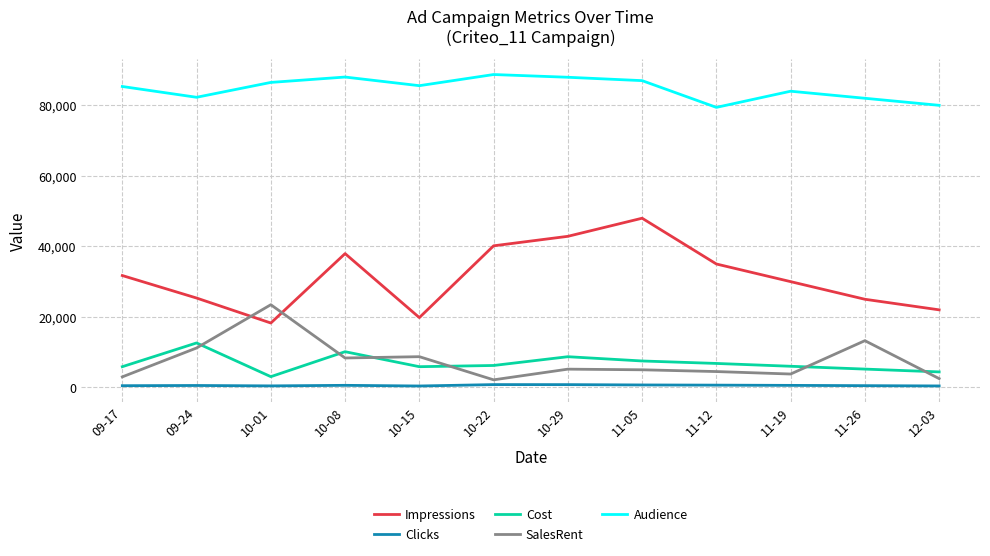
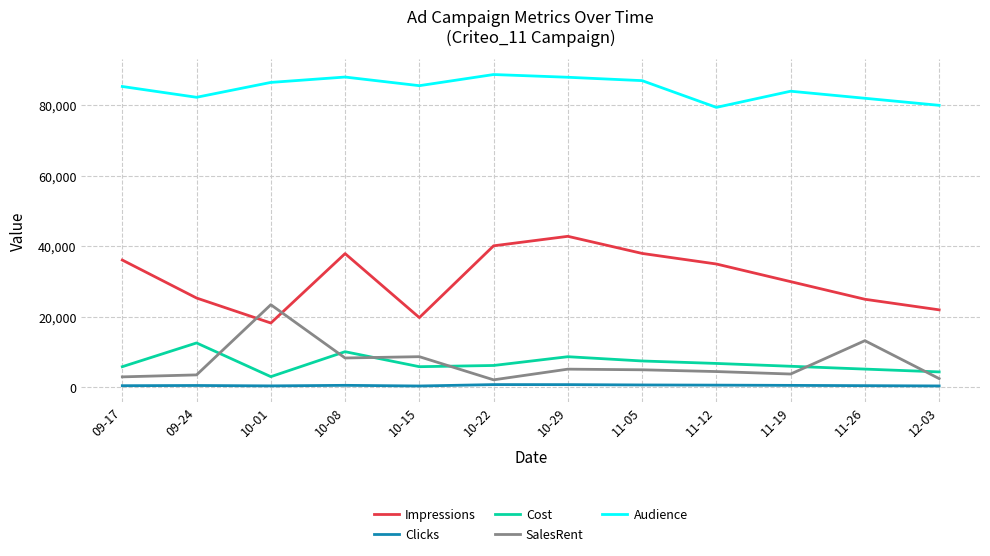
  {
    "Impressions": {
-     "09-17": "32,000",
+     "09-17": "36,000",
      "09-24": "25,000",
      "10-01": "18,000",
      "10-08": "38,000",
      "10-15": "20,000",
      "10-22": "40,000",
      "10-29": "43,000",
-     "11-05": "48,000",
+     "11-05": "38,000",
      "11-12": "35,000",
      "11-19": "30,000",
      "11-26": "25,000",
      "12-03": "22,000"
    },
    "Clicks": {
      "09-17": "0",
      "09-24": "1,000",
      "10-01": "0",
      "10-08": "1,000",
      "10-15": "0",
      "10-22": "1,000",
      "10-29": "1,000",
      "11-05": "1,000",
      "11-12": "1,000",
      "11-19": "1,000",
      "11-26": "1,000",
      "12-03": "0"
    },
    "Cost": {
      "09-17": "6,000",
      "09-24": "13,000",
      "10-01": "3,000",
      "10-08": "10,000",
      "10-15": "6,000",
      "10-22": "6,000",
      "10-29": "9,000",
      "11-05": "8,000",
      "11-12": "7,000",
      "11-19": "6,000",
      "11-26": "5,000",
      "12-03": "4,000"
    },
    "SalesRent": {
      "09-17": "3,000",
-     "09-24": "11,000",
+     "09-24": "4,000",
      "10-01": "23,000",
      "10-08": "8,000",
      "10-15": "9,000",
      "10-22": "2,000",
      "10-29": "5,000",
      "11-05": "5,000",
      "11-12": "5,000",
      "11-19": "4,000",
      "11-26": "13,000",
      "12-03": "3,000"
    },
    "Audience": {
      "09-17": "85,000",
      "09-24": "82,000",
      "10-01": "86,000",
      "10-08": "88,000",
      "10-15": "86,000",
      "10-22": "89,000",
      "10-29": "88,000",
      "11-05": "87,000",
      "11-12": "79,000",
      "11-19": "84,000",
      "11-26": "82,000",
      "12-03": "80,000"
    }
  }
